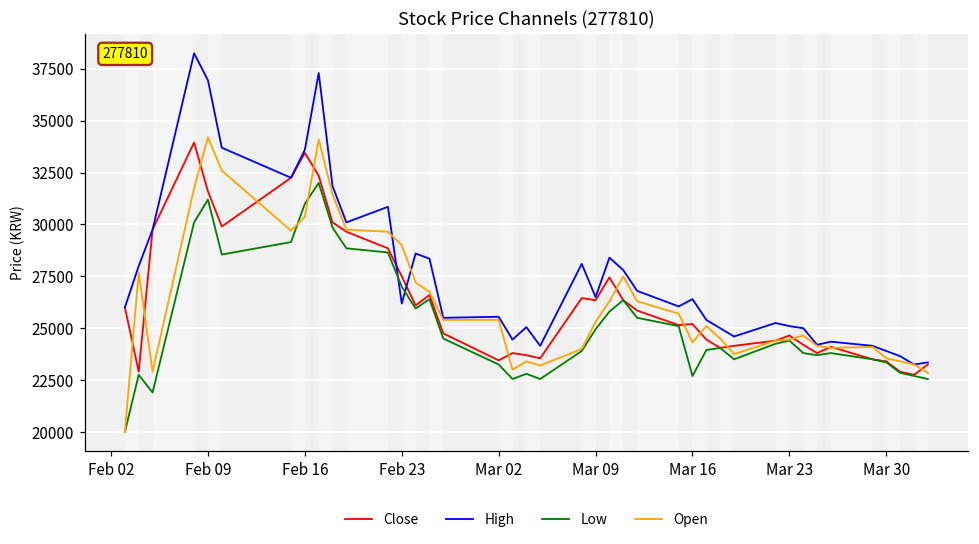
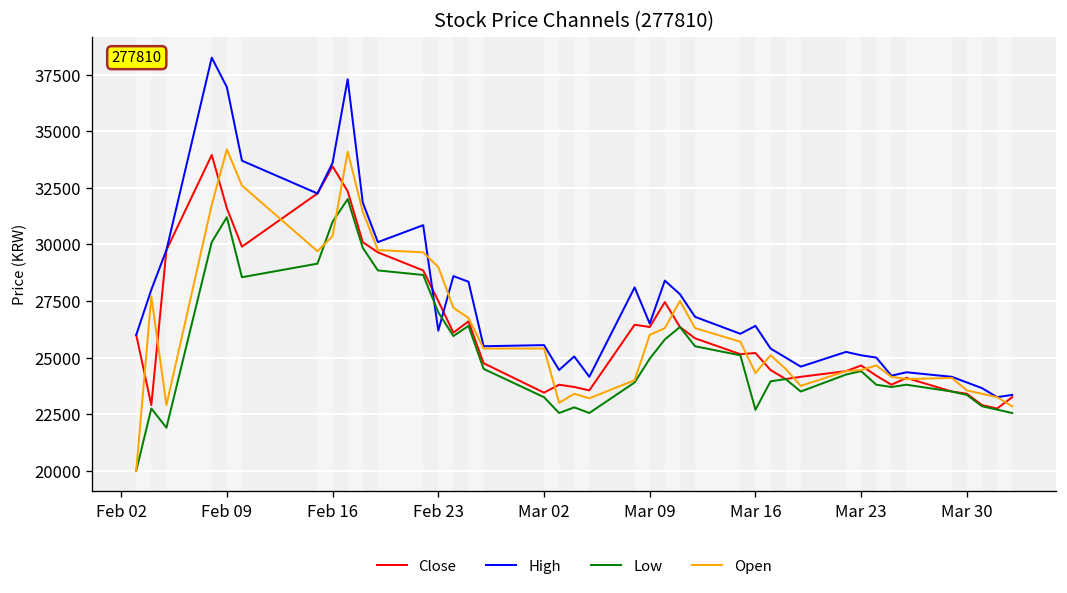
  {
    "Close": {
      "Feb 09": 31600,
      "Feb 16": 33500,
      "Feb 23": 27500,
      "Mar 02": 23500,
      "Mar 09": 26400,
      "Mar 16": 25200,
      "Mar 23": 24700
    },
    "High": {
      "Feb 09": 37000,
      "Feb 16": 33600,
      "Feb 23": 26200,
      "Mar 02": 25600,
      "Mar 09": 26500,
      "Mar 16": 26400,
      "Mar 23": 25100,
      "Mar 30": 23900
    },
    "Low": {
      "Feb 09": 31200,
      "Feb 16": 31000,
      "Feb 23": 27000,
      "Mar 02": 23300,
      "Mar 09": 25000,
      "Mar 16": 22700
    },
    "Open": {
      "Feb 09": 34200,
      "Feb 16": 30400,
      "Feb 23": 29000,
      "Mar 02": 25400,
-     "Mar 09": 25300,
+     "Mar 09": 26000,
      "Mar 16": 24300,
      "Mar 30": 23600
    }
  }
